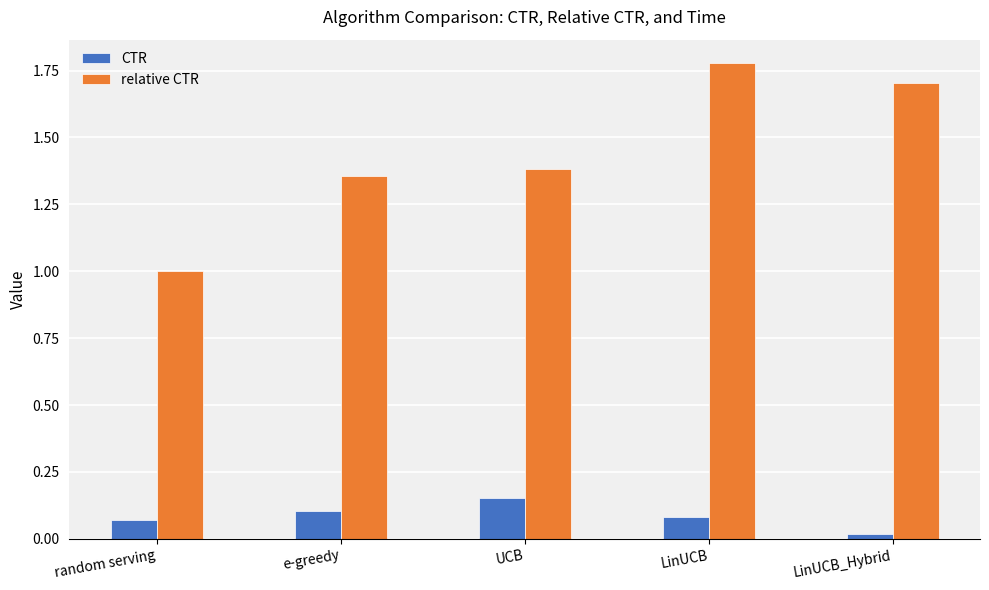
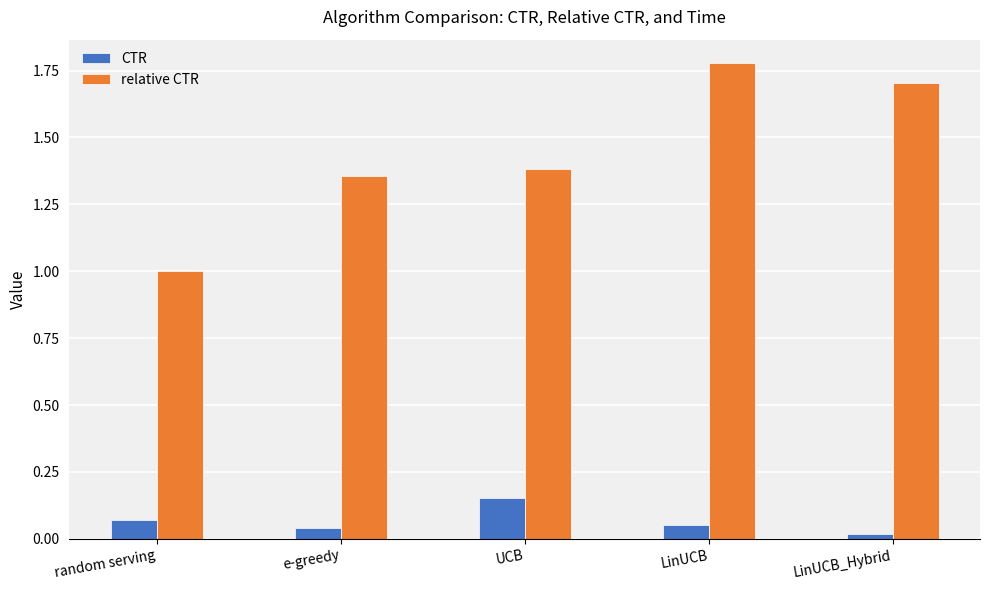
  {
    "CTR": {
      "random serving": 0.07,
-     "e-greedy": 0.10,
+     "e-greedy": 0.04,
      "UCB": 0.15,
-     "LinUCB": 0.08,
+     "LinUCB": 0.05,
      "LinUCB_Hybrid": 0.02
    },
    "relative CTR": {
      "random serving": 1.00,
      "e-greedy": 1.35,
      "UCB": 1.38,
      "LinUCB": 1.78,
      "LinUCB_Hybrid": 1.70
    }
  }
